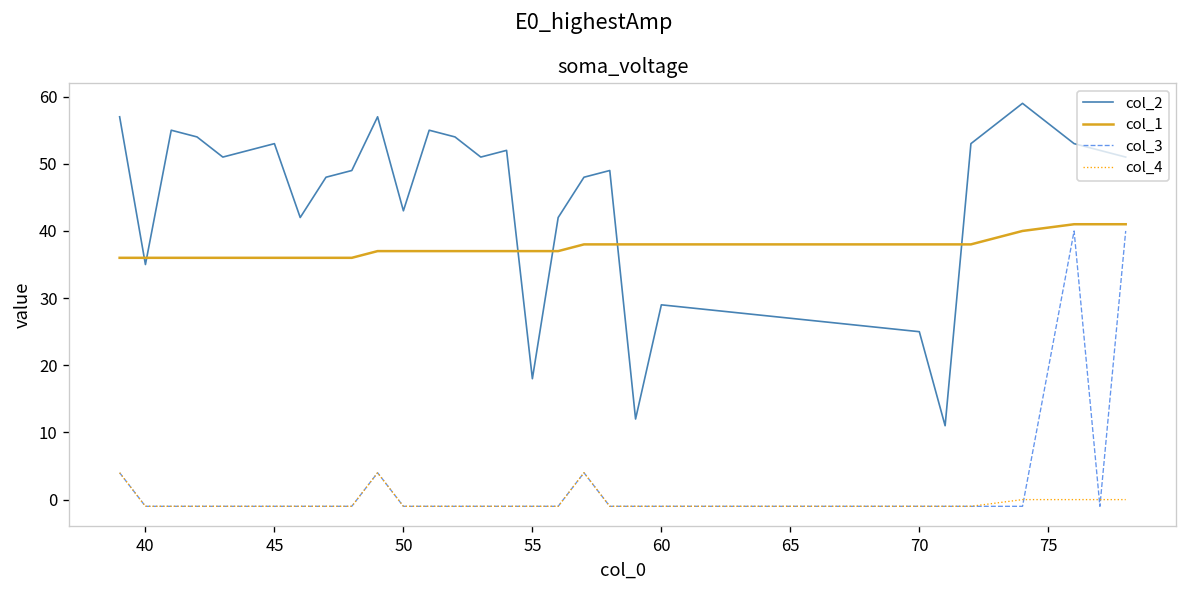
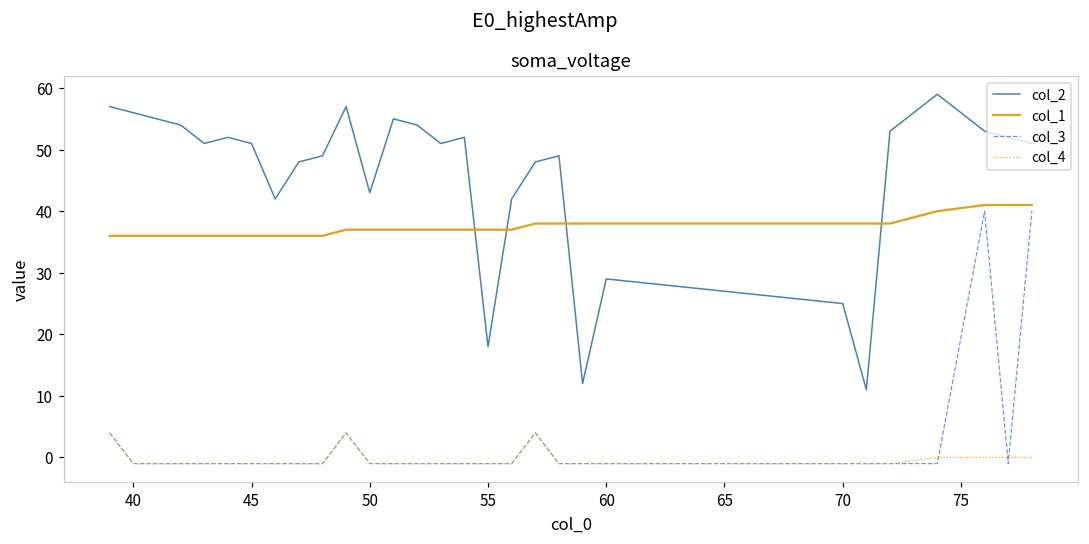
  {
    "col_2": {
-     "40": 35,
-     "45": 53,
+     "40": 56,
+     "45": 51,
      "50": 43,
      "55": 18,
      "60": 29,
      "70": 25
    }
  }
